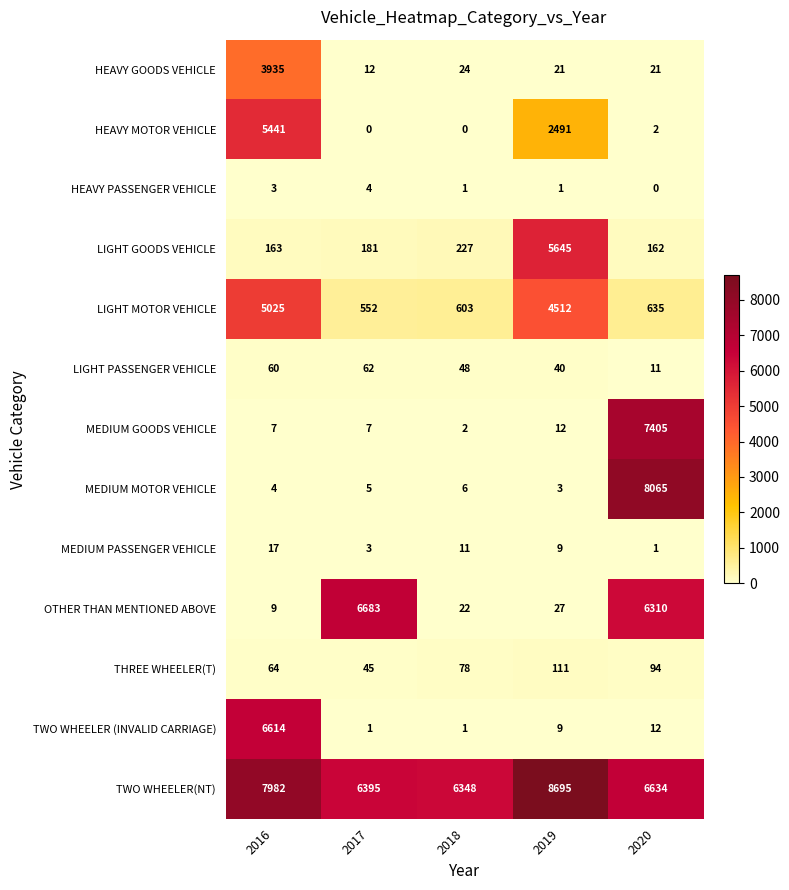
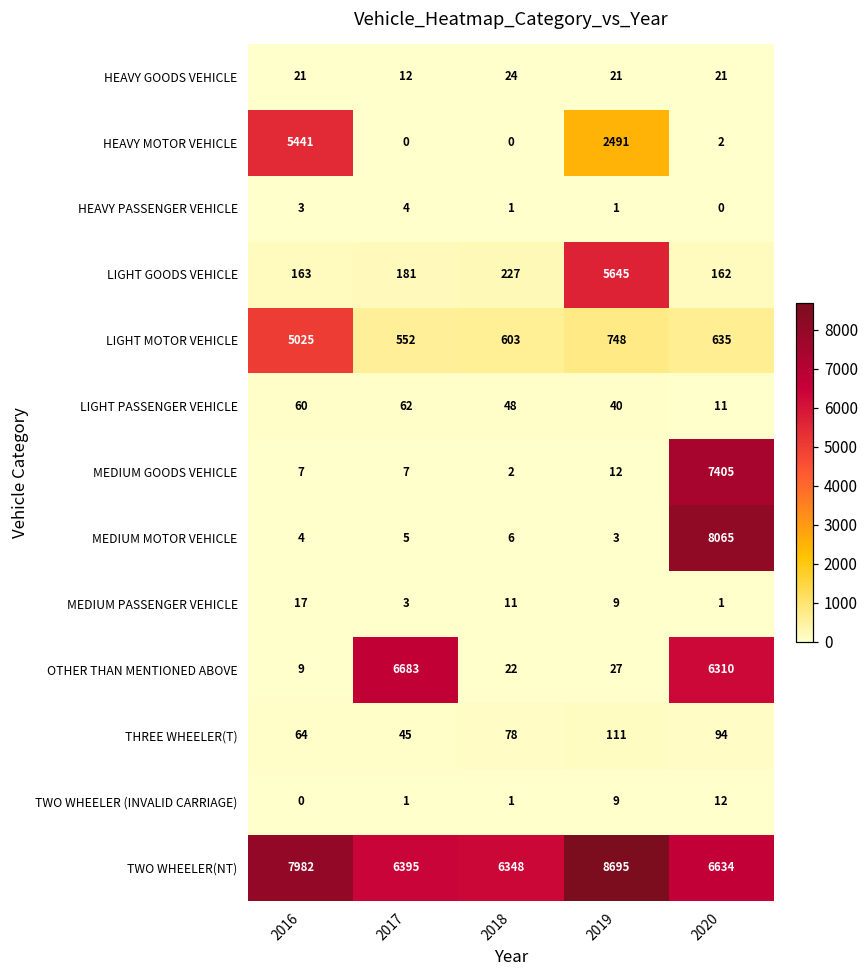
  {
    "HEAVY GOODS VEHICLE": {
-     "2016": 3935,
+     "2016": 21,
      "2017": 12,
      "2018": 24,
      "2019": 21,
      "2020": 21
    },
    "HEAVY MOTOR VEHICLE": {
      "2016": 5441,
      "2017": 0,
      "2018": 0,
      "2019": 2491,
      "2020": 2
    },
    "HEAVY PASSENGER VEHICLE": {
      "2016": 3,
      "2017": 4,
      "2018": 1,
      "2019": 1,
      "2020": 0
    },
    "LIGHT GOODS VEHICLE": {
      "2016": 163,
      "2017": 181,
      "2018": 227,
      "2019": 5645,
      "2020": 162
    },
    "LIGHT MOTOR VEHICLE": {
      "2016": 5025,
      "2017": 552,
      "2018": 603,
-     "2019": 4512,
+     "2019": 748,
      "2020": 635
    },
    "LIGHT PASSENGER VEHICLE": {
      "2016": 60,
      "2017": 62,
      "2018": 48,
      "2019": 40,
      "2020": 11
    },
    "MEDIUM GOODS VEHICLE": {
      "2016": 7,
      "2017": 7,
      "2018": 2,
      "2019": 12,
      "2020": 7405
    },
    "MEDIUM MOTOR VEHICLE": {
      "2016": 4,
      "2017": 5,
      "2018": 6,
      "2019": 3,
      "2020": 8065
    },
    "MEDIUM PASSENGER VEHICLE": {
      "2016": 17,
      "2017": 3,
      "2018": 11,
      "2019": 9,
      "2020": 1
    },
    "OTHER THAN MENTIONED ABOVE": {
      "2016": 9,
      "2017": 6683,
      "2018": 22,
      "2019": 27,
      "2020": 6310
    },
    "THREE WHEELER(T)": {
      "2016": 64,
      "2017": 45,
      "2018": 78,
      "2019": 111,
      "2020": 94
    },
    "TWO WHEELER (INVALID CARRIAGE)": {
-     "2016": 6614,
+     "2016": 0,
      "2017": 1,
      "2018": 1,
      "2019": 9,
      "2020": 12
    },
    "TWO WHEELER(NT)": {
      "2016": 7982,
      "2017": 6395,
      "2018": 6348,
      "2019": 8695,
      "2020": 6634
    }
  }
